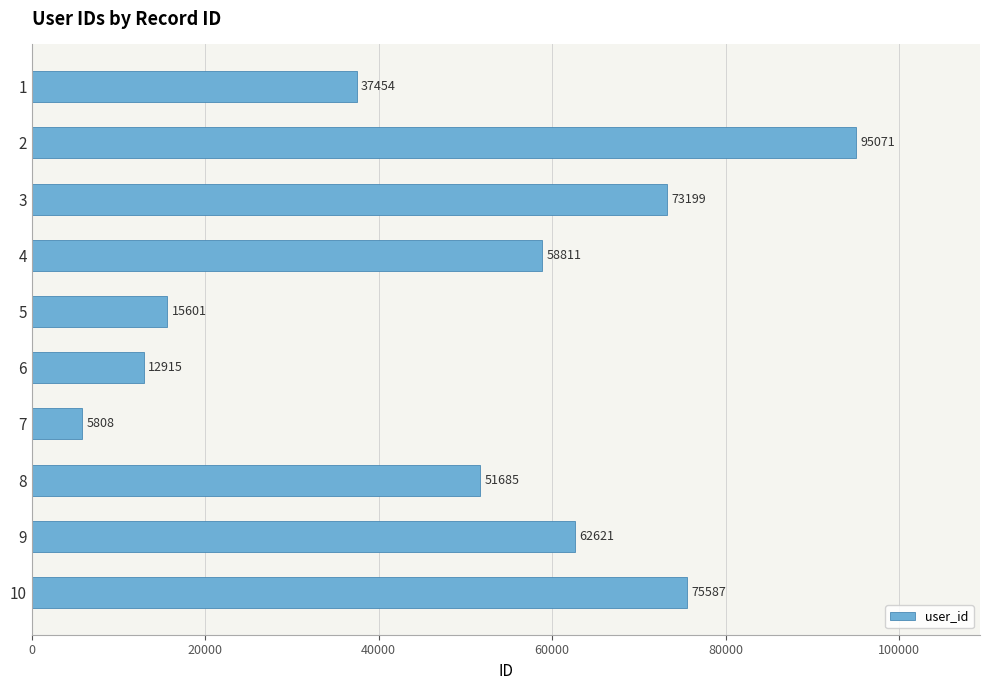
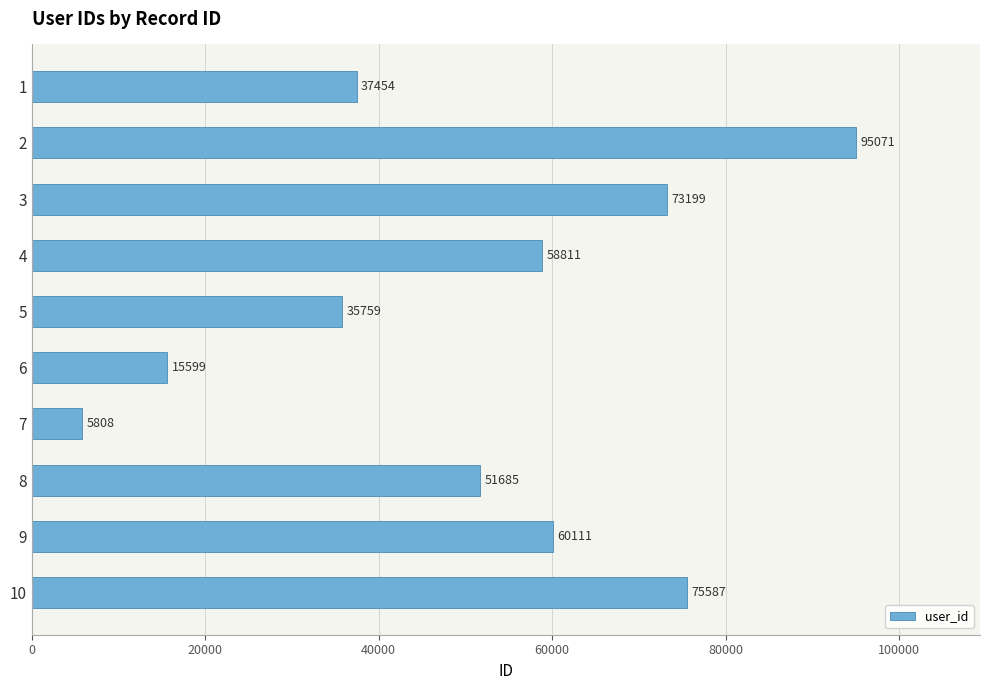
  {
    "1": 37454,
    "2": 95071,
    "3": 73199,
    "4": 58811,
-   "5": 15601,
-   "6": 12915,
+   "5": 35759,
+   "6": 15599,
    "7": 5808,
    "8": 51685,
-   "9": 62621,
+   "9": 60111,
    "10": 75587
  }
